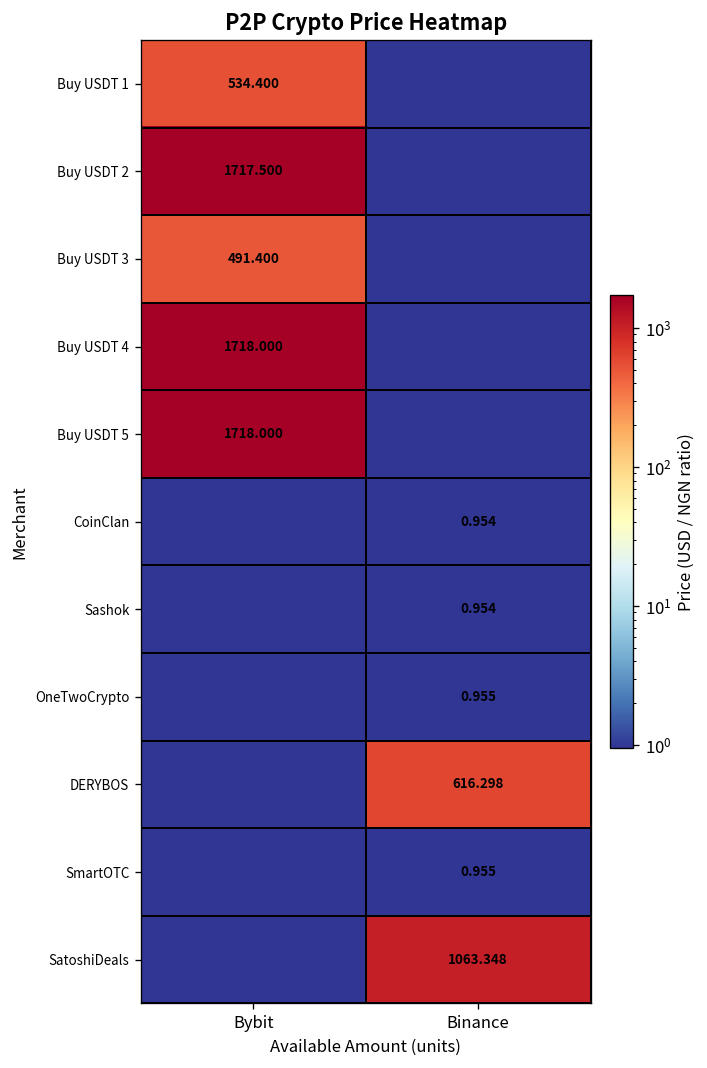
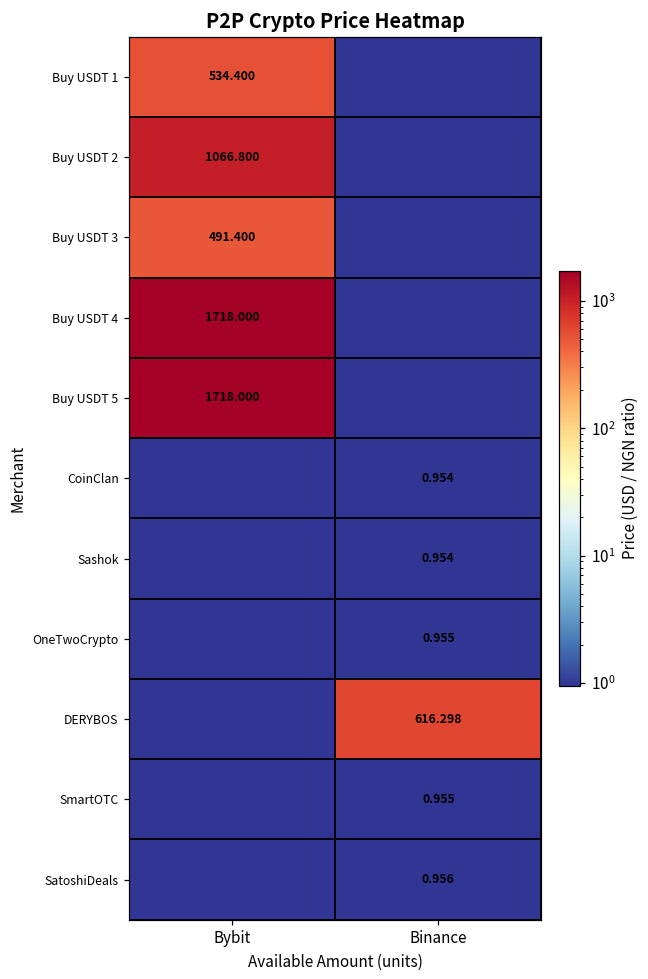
  {
    "Buy USDT 1": {
      "Bybit": 534.400
    },
    "Buy USDT 2": {
-     "Bybit": 1717.500
+     "Bybit": 1066.800
    },
    "Buy USDT 3": {
      "Bybit": 491.400
    },
    "Buy USDT 4": {
      "Bybit": 1718.000
    },
    "Buy USDT 5": {
      "Bybit": 1718.000
    },
    "CoinClan": {
      "Binance": 0.954
    },
    "Sashok": {
      "Binance": 0.954
    },
    "OneTwoCrypto": {
      "Binance": 0.955
    },
    "DERYBOS": {
      "Binance": 616.298
    },
    "SmartOTC": {
      "Binance": 0.955
    },
    "SatoshiDeals": {
-     "Binance": 1063.348
+     "Binance": 0.956
    }
  }
